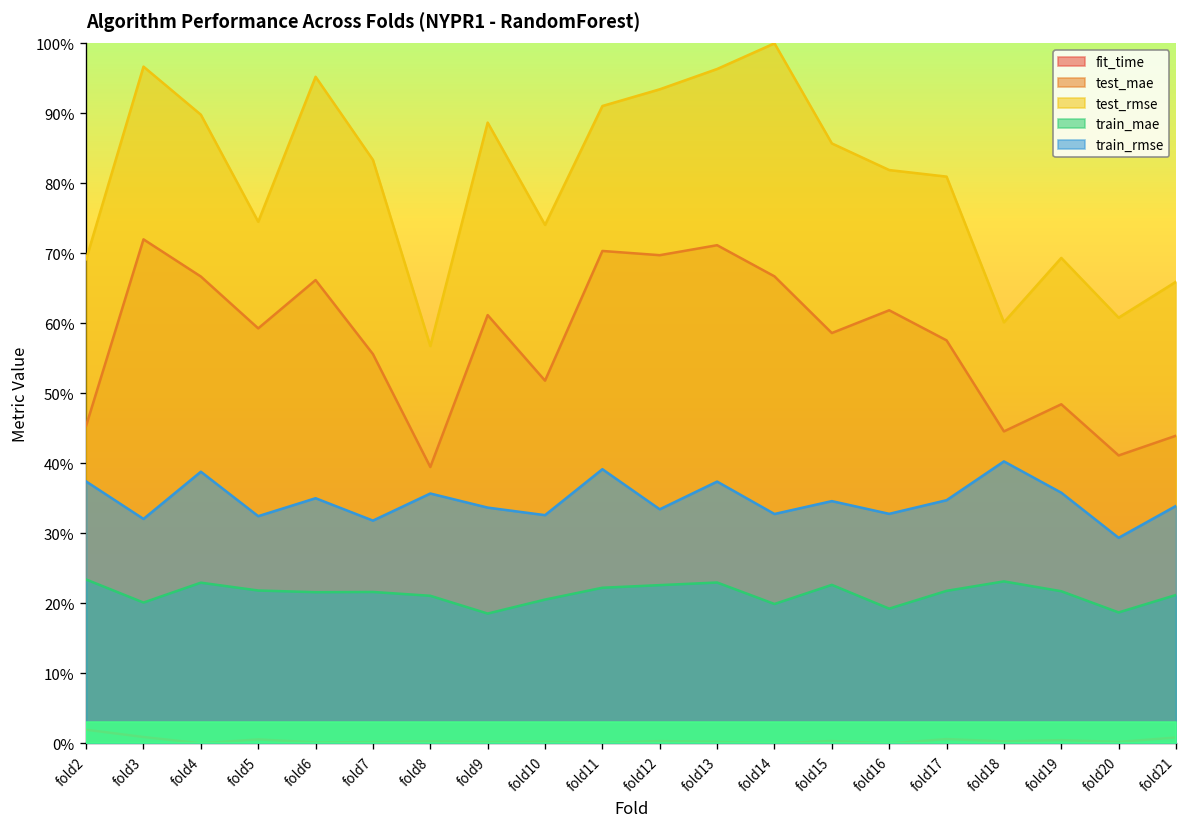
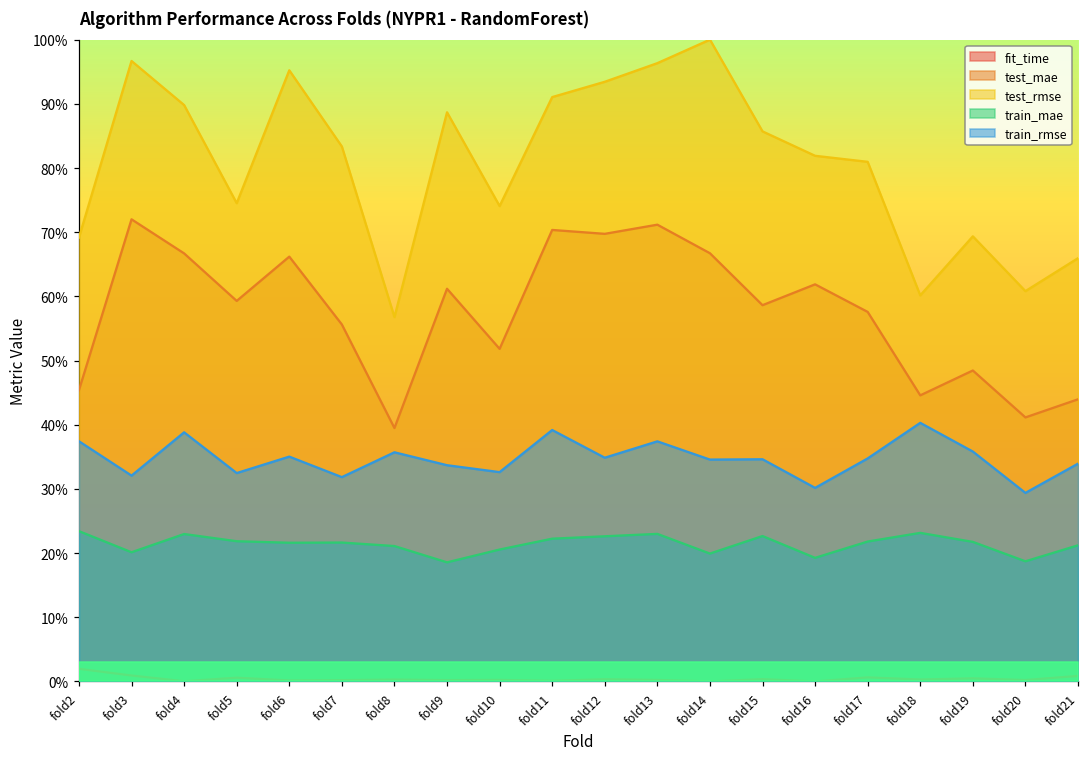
  {
    "test_rmse": {
      "fold2": "69%",
      "fold3": "97%",
      "fold4": "90%",
      "fold5": "75%",
      "fold6": "95%",
      "fold7": "83%",
      "fold8": "57%",
      "fold9": "89%",
      "fold10": "74%",
      "fold11": "91%",
      "fold12": "93%",
      "fold13": "96%",
      "fold14": "100%",
      "fold15": "86%",
      "fold16": "82%",
      "fold17": "81%",
      "fold18": "60%",
      "fold19": "69%",
      "fold20": "61%",
      "fold21": "66%"
    },
    "train_mae": {
      "fold2": "23%",
      "fold3": "20%",
      "fold4": "23%",
      "fold5": "22%",
      "fold6": "22%",
      "fold7": "22%",
      "fold8": "21%",
      "fold9": "19%",
      "fold10": "21%",
      "fold11": "22%",
      "fold12": "23%",
      "fold13": "23%",
      "fold14": "20%",
      "fold15": "23%",
      "fold16": "19%",
      "fold17": "22%",
      "fold18": "23%",
      "fold19": "22%",
      "fold20": "19%",
      "fold21": "21%"
    },
    "train_rmse": {
      "fold2": "37%",
      "fold3": "32%",
      "fold4": "39%",
      "fold5": "32%",
      "fold6": "35%",
      "fold7": "32%",
      "fold8": "36%",
      "fold9": "34%",
      "fold10": "33%",
      "fold11": "39%",
-     "fold12": "33%",
+     "fold12": "35%",
      "fold13": "37%",
-     "fold14": "33%",
+     "fold14": "35%",
      "fold15": "35%",
-     "fold16": "33%",
+     "fold16": "30%",
      "fold17": "35%",
      "fold18": "40%",
      "fold19": "36%",
      "fold20": "29%",
      "fold21": "34%"
    }
  }
